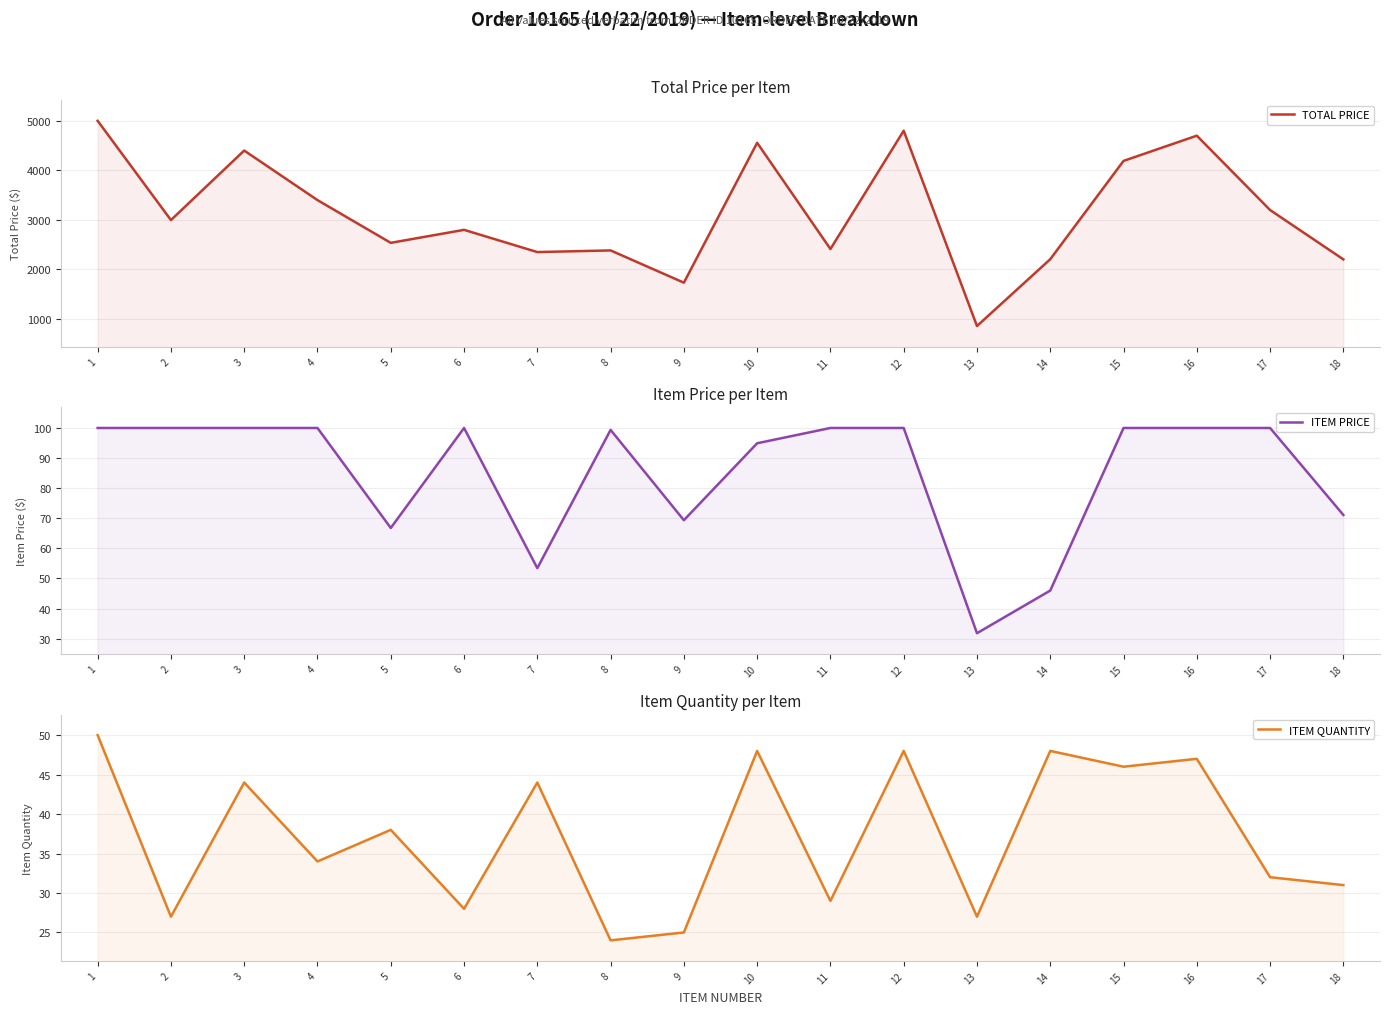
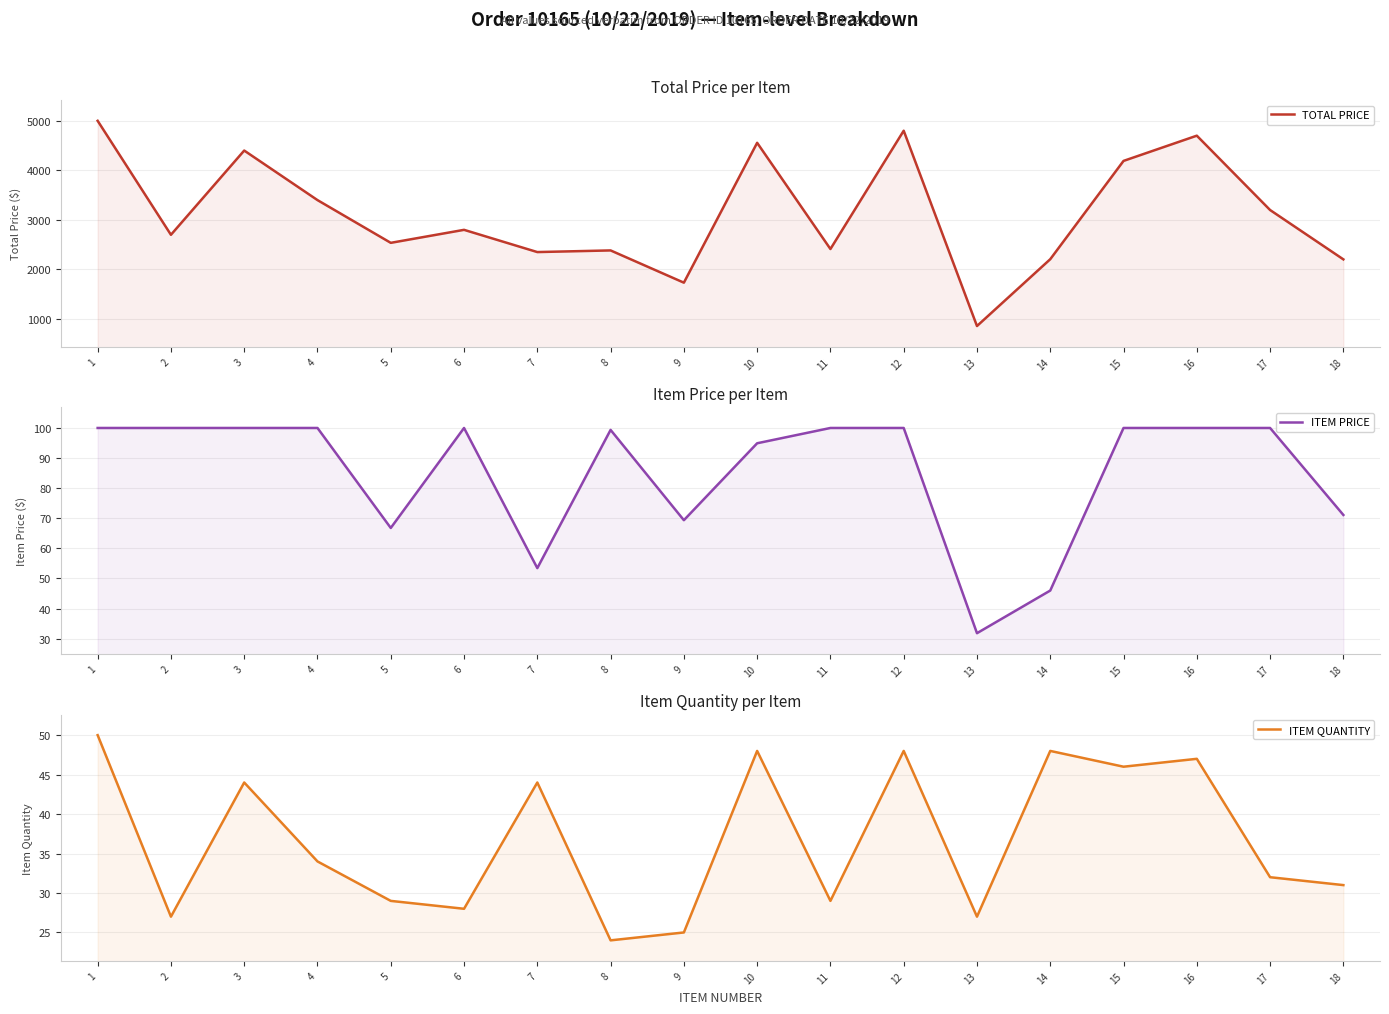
  {
    "Total Price per Item": {
      "1": 5000,
-     "2": 3000,
+     "2": 2700,
      "3": 4400,
      "4": 3400,
      "5": 2500,
      "6": 2800,
      "7": 2400,
      "8": 2400,
      "9": 1700,
      "10": 4600,
      "11": 2400,
      "12": 4800,
      "13": 900,
      "14": 2200,
      "15": 4200,
      "16": 4700,
      "17": 3200,
      "18": 2200
    },
    "Item Price per Item": {
      "1": 100,
      "2": 100,
      "3": 100,
      "4": 100,
      "5": 67,
      "6": 100,
      "7": 53,
      "8": 99,
      "9": 69,
      "10": 95,
      "11": 100,
      "12": 100,
      "13": 32,
      "14": 46,
      "15": 100,
      "16": 100,
      "17": 100,
      "18": 71
    },
    "Item Quantity per Item": {
      "1": 50,
      "2": 27,
      "3": 44,
      "4": 34,
-     "5": 38,
+     "5": 29,
      "6": 28,
      "7": 44,
      "8": 24,
      "9": 25,
      "10": 48,
      "11": 29,
      "12": 48,
      "13": 27,
      "14": 48,
      "15": 46,
      "16": 47,
      "17": 32,
      "18": 31
    }
  }
